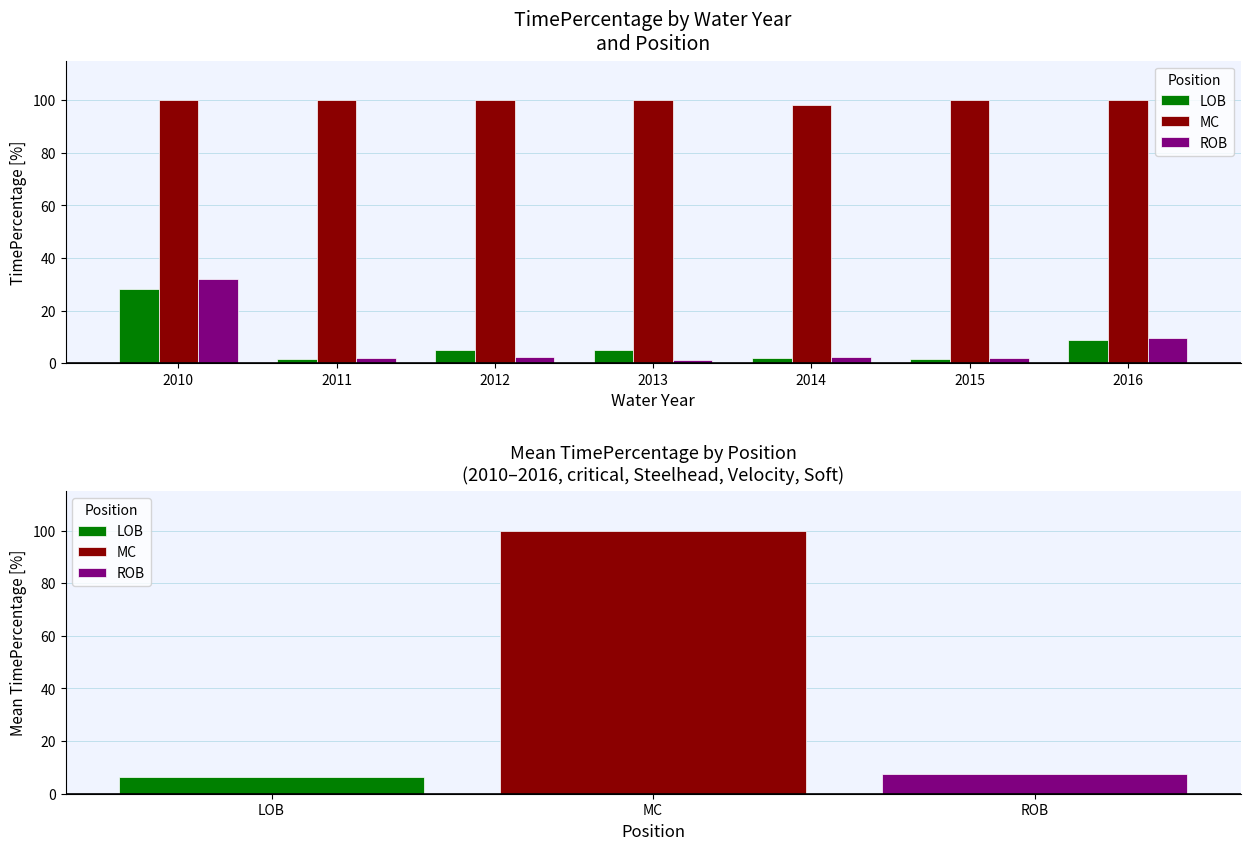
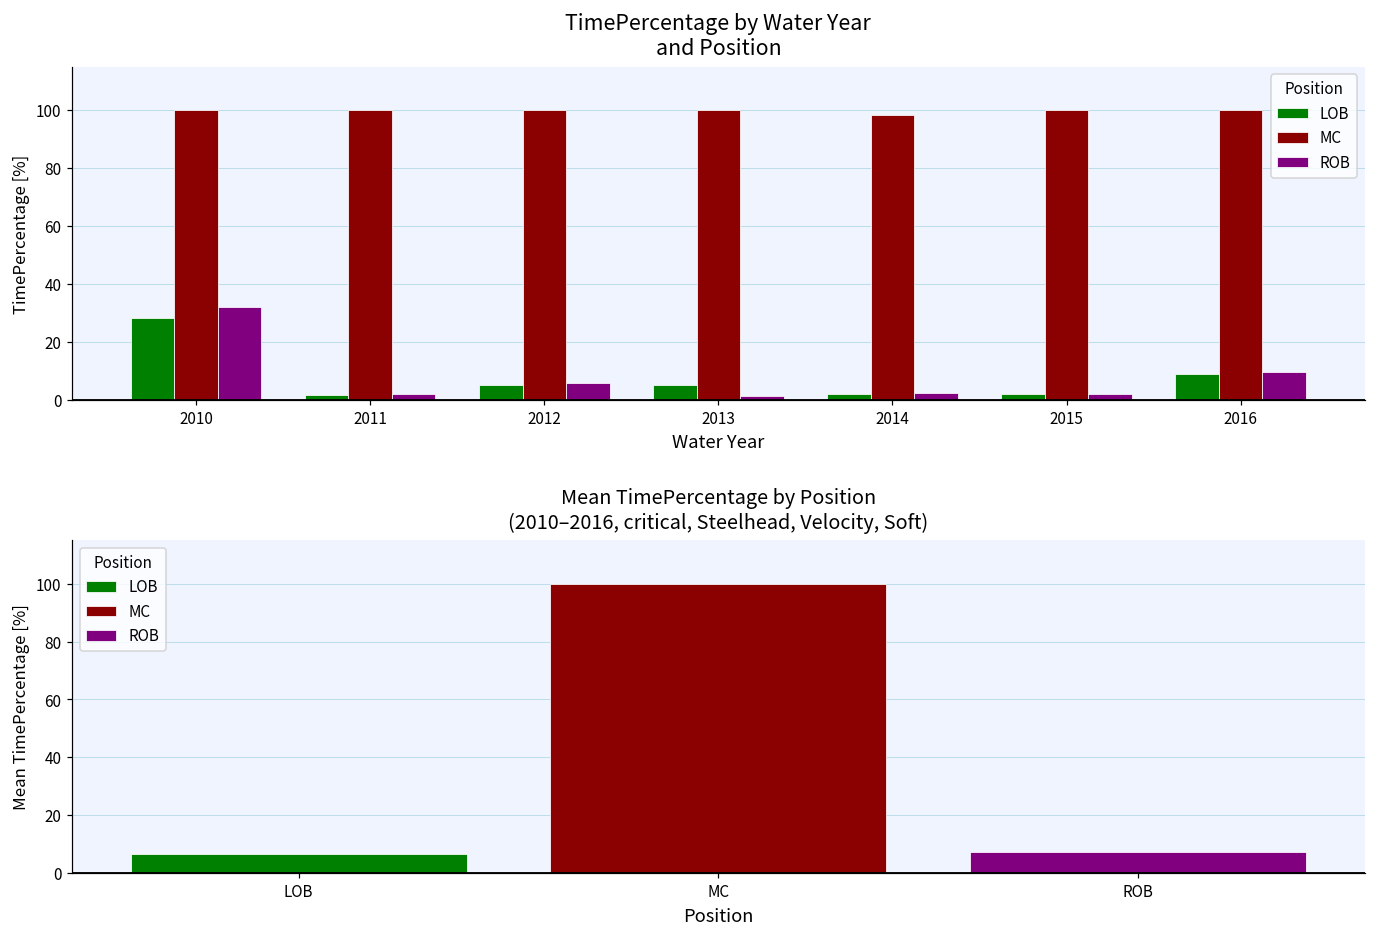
  {
    "TimePercentage by Water Year and Position": {
      "LOB": {
        "2010": 28,
        "2011": 2,
        "2012": 5,
        "2013": 5,
        "2014": 2,
        "2015": 2,
        "2016": 9
      },
      "MC": {
        "2010": 100,
        "2011": 100,
        "2012": 100,
        "2013": 100,
        "2014": 98,
        "2015": 100,
        "2016": 100
      },
      "ROB": {
        "2010": 32,
        "2011": 2,
-       "2012": 2,
+       "2012": 6,
        "2013": 1,
        "2014": 2,
        "2015": 2,
        "2016": 10
      }
    },
    "Mean TimePercentage by Position (2010–2016, critical, Steelhead, Velocity, Soft)": {
      "LOB": 7,
      "MC": 100,
      "ROB": 7
    }
  }
